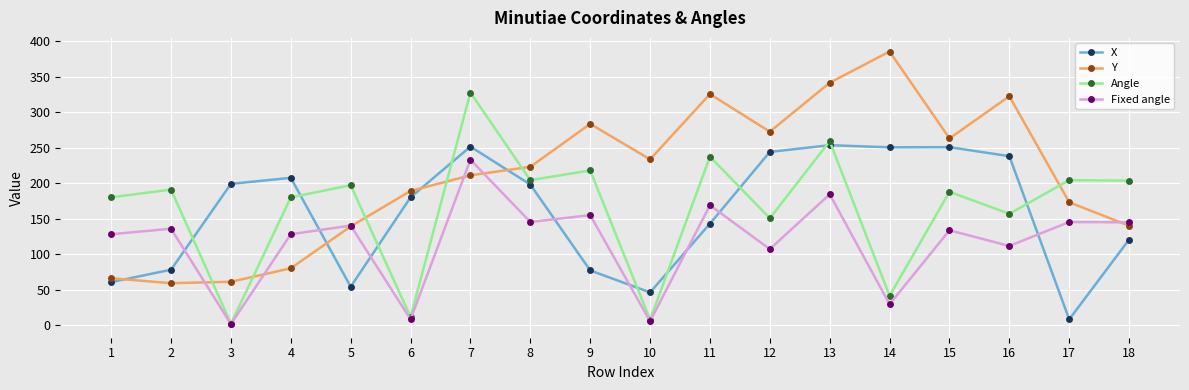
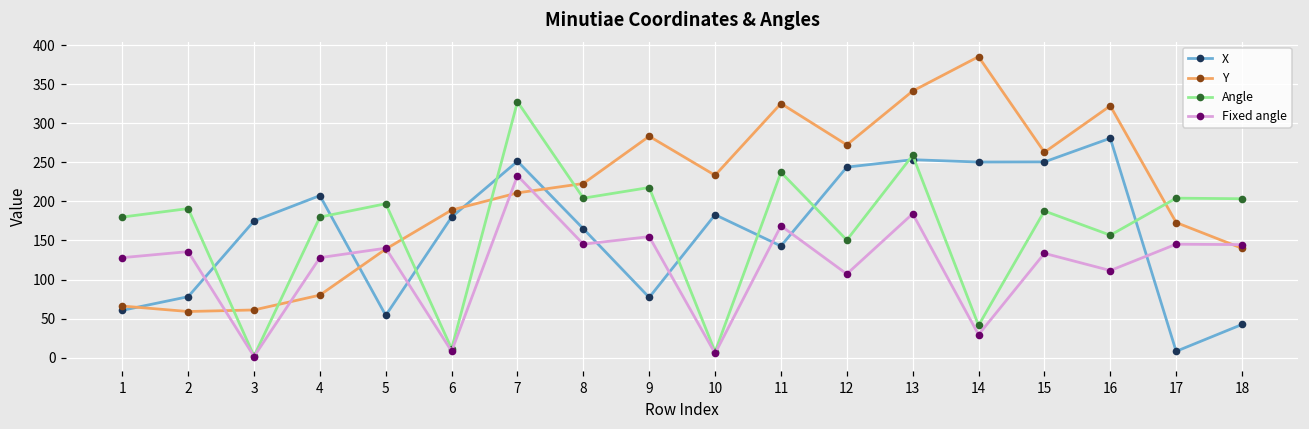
  {
    "X": {
      "1": 60,
      "2": 80,
-     "3": 200,
+     "3": 180,
      "4": 210,
      "5": 50,
      "6": 180,
      "7": 250,
-     "8": 200,
+     "8": 170,
      "9": 80,
-     "10": 50,
+     "10": 180,
      "11": 140,
      "12": 240,
      "13": 250,
      "14": 250,
      "15": 250,
-     "16": 240,
+     "16": 280,
      "17": 10,
-     "18": 120
+     "18": 40
    },
    "Y": {
      "1": 70,
      "2": 60,
      "3": 60,
      "4": 80,
      "6": 190,
      "7": 210,
      "8": 220,
      "9": 280,
      "10": 230,
      "11": 330,
      "12": 270,
      "13": 340,
      "14": 390,
      "15": 260,
      "16": 320,
      "17": 170,
      "18": 140
    },
    "Angle": {
      "1": 180,
      "2": 190,
      "4": 180,
      "5": 200,
      "7": 330,
      "8": 200,
      "9": 220,
      "11": 240,
      "12": 150,
      "13": 260,
      "14": 40,
      "15": 190,
      "16": 160,
      "17": 200,
      "18": 200
    },
    "Fixed angle": {
      "1": 130,
      "2": 140,
      "4": 130,
      "7": 230,
      "8": 150,
      "9": 150,
      "11": 170,
      "12": 110,
      "13": 180,
      "14": 30,
      "15": 130,
      "16": 110,
      "17": 150,
      "18": 140
    }
  }
